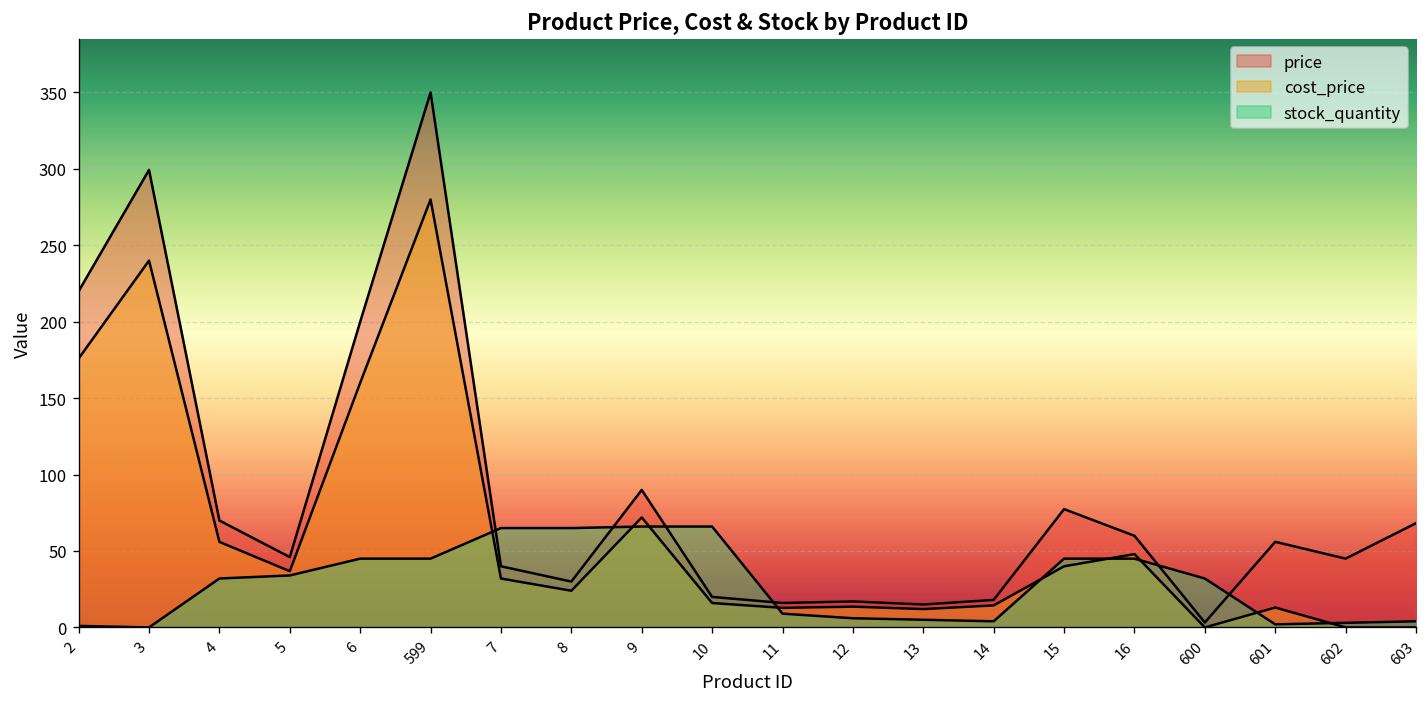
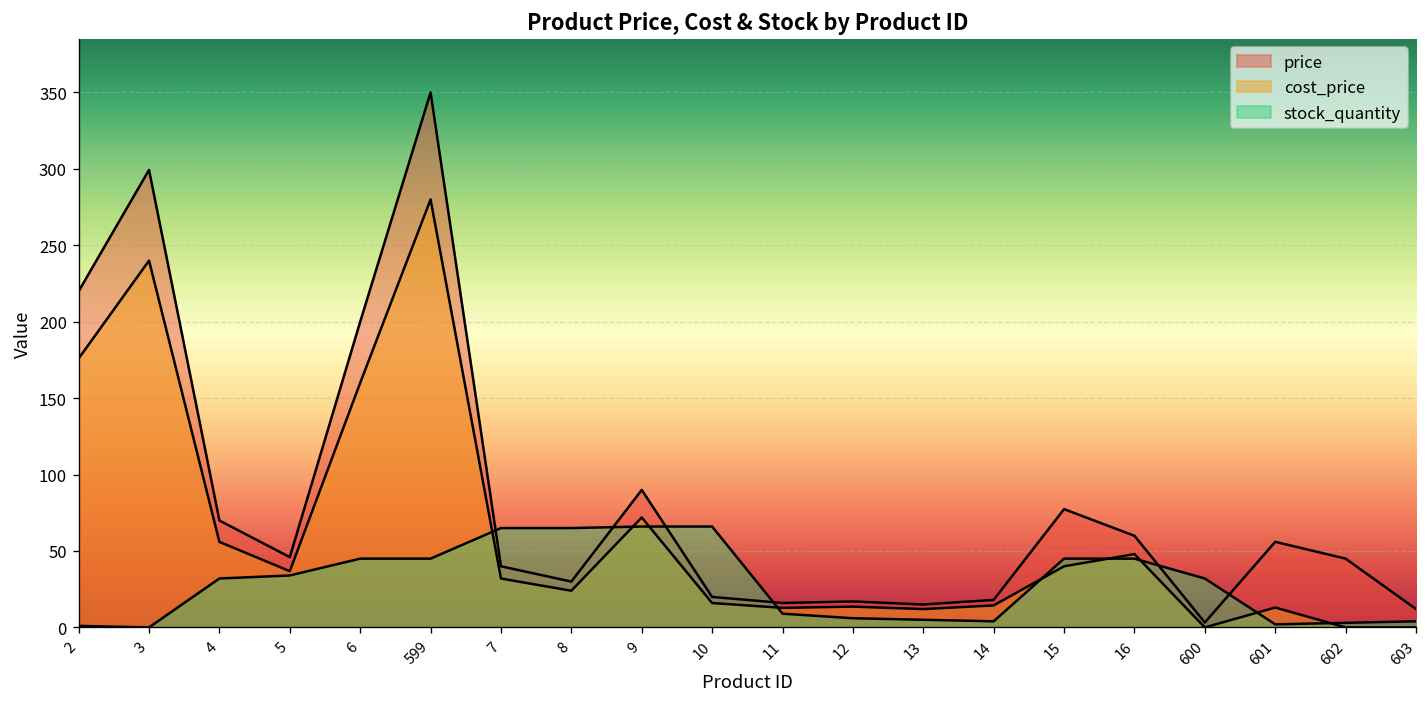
  {
    "price": {
      "2": 220,
      "3": 299,
      "4": 70,
      "5": 46,
      "6": 200,
      "599": 350,
      "7": 40,
      "8": 30,
      "9": 90,
      "10": 20,
      "11": 16,
      "12": 17,
      "13": 15,
      "14": 18,
      "15": 77,
      "16": 60,
      "600": 3,
      "601": 56,
      "602": 45,
-     "603": 68
+     "603": 12
    },
    "cost_price": {
      "2": 176,
      "3": 240,
      "4": 56,
      "5": 37,
      "6": 160,
      "599": 280,
      "7": 32,
      "8": 24,
      "9": 72,
      "10": 16,
      "11": 13,
      "12": 14,
      "13": 12,
      "14": 14,
      "15": 40,
      "16": 48,
      "600": 0,
      "601": 13,
      "602": 0,
      "603": 0
    },
    "stock_quantity": {
      "2": 1,
      "3": 0,
      "4": 32,
      "5": 34,
      "6": 45,
      "599": 45,
      "7": 65,
      "8": 65,
      "9": 66,
      "10": 66,
      "11": 9,
      "12": 6,
      "13": 5,
      "14": 4,
      "15": 45,
      "16": 45,
      "600": 32,
      "601": 2,
      "602": 3,
      "603": 4
    }
  }
